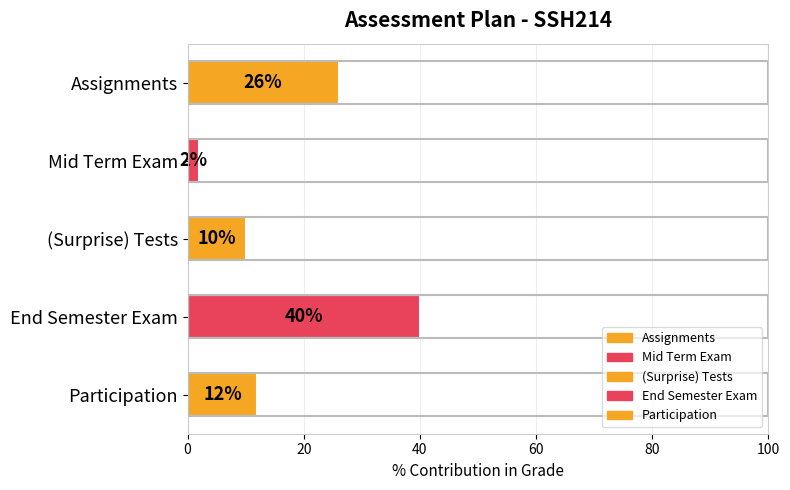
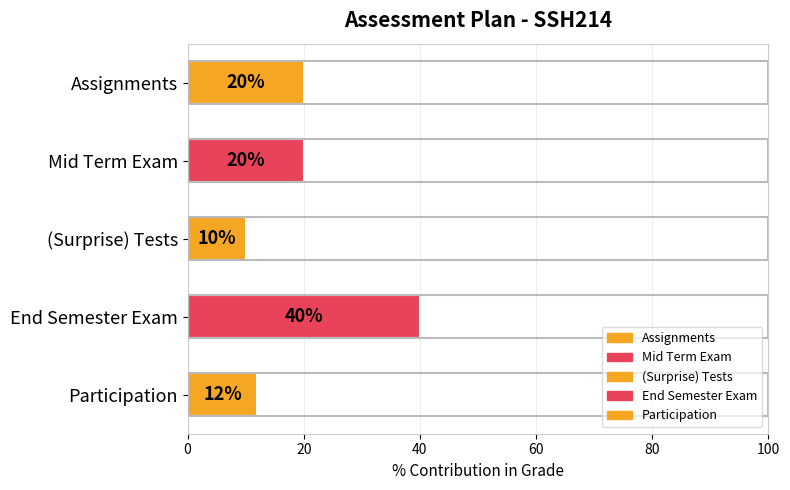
  {
-   "Assignments": "26%",
-   "Mid Term Exam": "2%",
+   "Assignments": "20%",
+   "Mid Term Exam": "20%",
    "(Surprise) Tests": "10%",
    "End Semester Exam": "40%",
    "Participation": "12%"
  }
